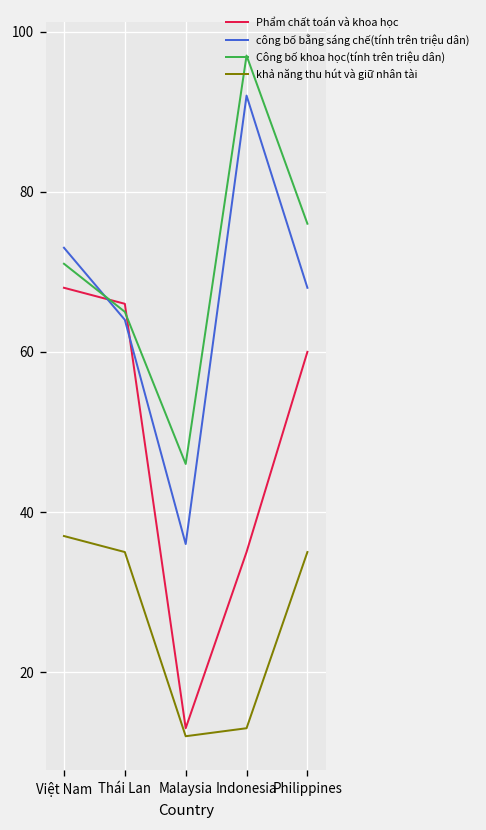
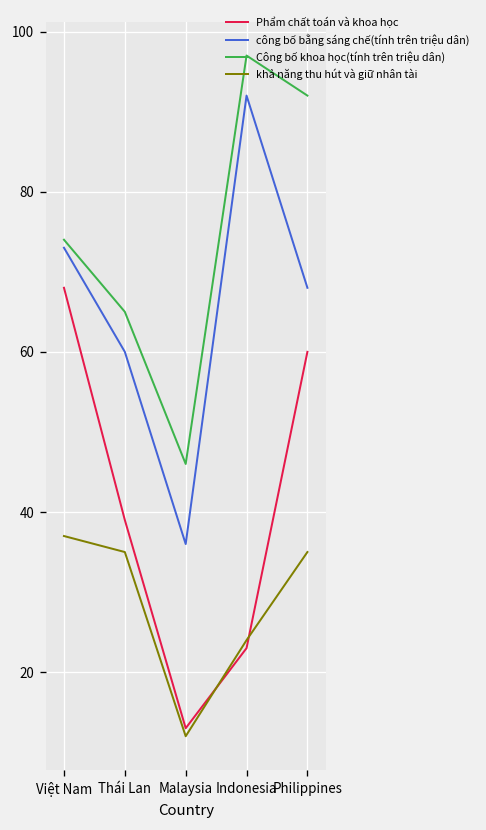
  {
    "Phẩm chất toán và khoa học": {
      "Việt Nam": 68,
-     "Thái Lan": 66,
+     "Thái Lan": 39,
      "Malaysia": 13,
-     "Indonesia": 35,
+     "Indonesia": 23,
      "Philippines": 60
    },
    "công bố bằng sáng chế(tính trên triệu dân)": {
      "Việt Nam": 73,
-     "Thái Lan": 64,
+     "Thái Lan": 60,
      "Malaysia": 36,
      "Indonesia": 92,
      "Philippines": 68
    },
    "Công bố khoa học(tính trên triệu dân)": {
-     "Việt Nam": 71,
+     "Việt Nam": 74,
      "Thái Lan": 65,
      "Malaysia": 46,
      "Indonesia": 97,
-     "Philippines": 76
+     "Philippines": 92
    },
    "khả năng thu hút và giữ nhân tài": {
      "Việt Nam": 37,
      "Thái Lan": 35,
      "Malaysia": 12,
-     "Indonesia": 13,
+     "Indonesia": 24,
      "Philippines": 35
    }
  }
